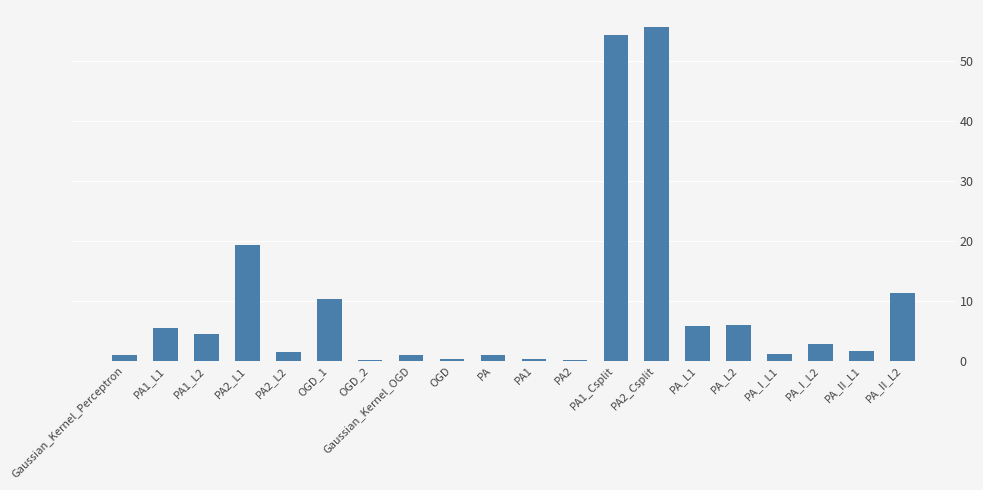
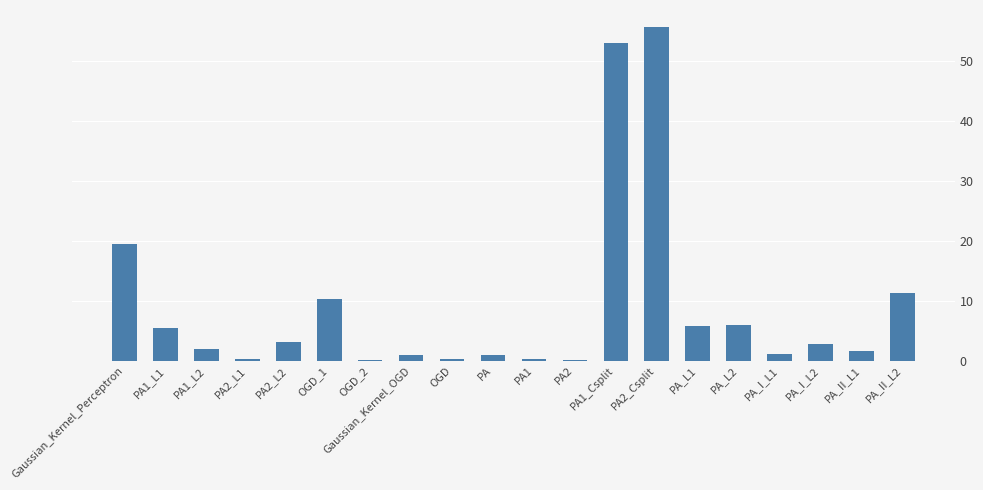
  {
-   "Gaussian_Kernel_Perceptron": 1,
+   "Gaussian_Kernel_Perceptron": 20,
    "PA1_L1": 5,
-   "PA1_L2": 4,
-   "PA2_L1": 19,
-   "PA2_L2": 1,
+   "PA1_L2": 2,
+   "PA2_L1": 0,
+   "PA2_L2": 3,
    "OGD_1": 10,
    "Gaussian_Kernel_OGD": 1,
    "PA": 1,
-   "PA1_Csplit": 54,
+   "PA1_Csplit": 53,
    "PA2_Csplit": 56,
    "PA_L1": 6,
    "PA_L2": 6,
    "PA_I_L1": 1,
    "PA_I_L2": 3,
    "PA_II_L1": 2,
    "PA_II_L2": 11
  }
